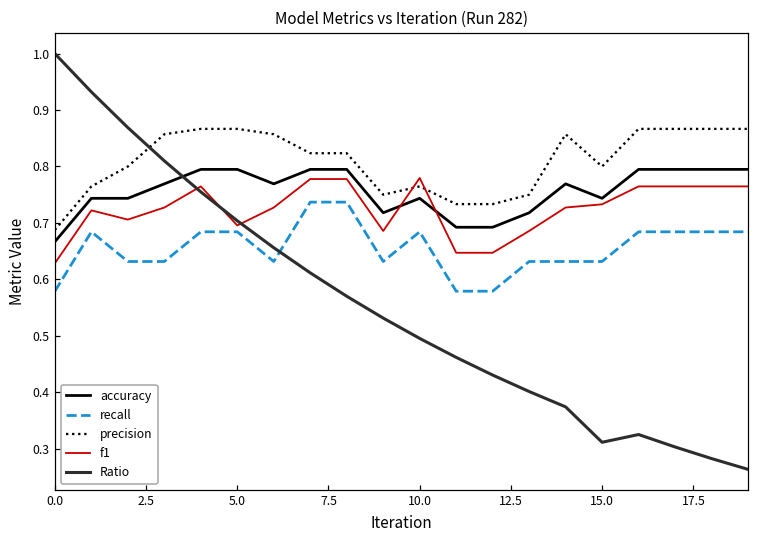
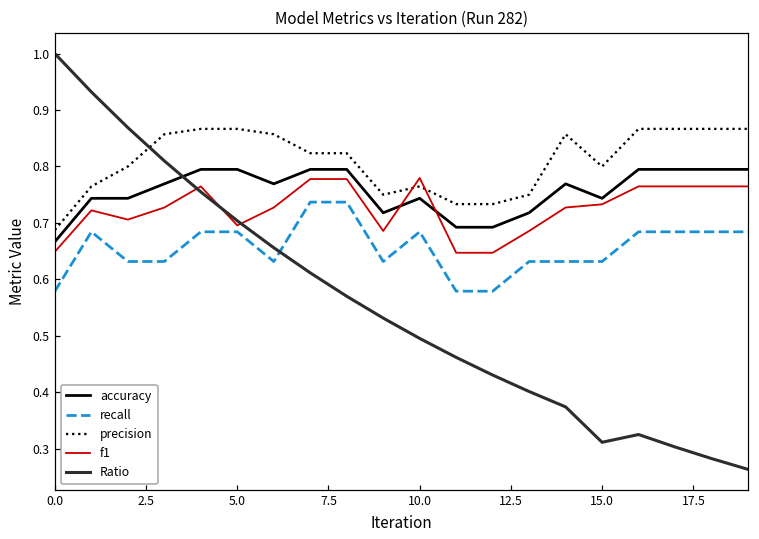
  {
    "recall": {
      "0.0": 0.58,
      "5.0": 0.68,
      "10.0": 0.68,
      "15.0": 0.63
    },
    "f1": {
-     "0.0": 0.63,
+     "0.0": 0.65,
      "5.0": 0.70,
      "10.0": 0.78,
      "15.0": 0.73
    },
    "Ratio": {
      "0.0": 1.00,
      "5.0": 0.70,
      "10.0": 0.50,
      "15.0": 0.31
    }
  }
